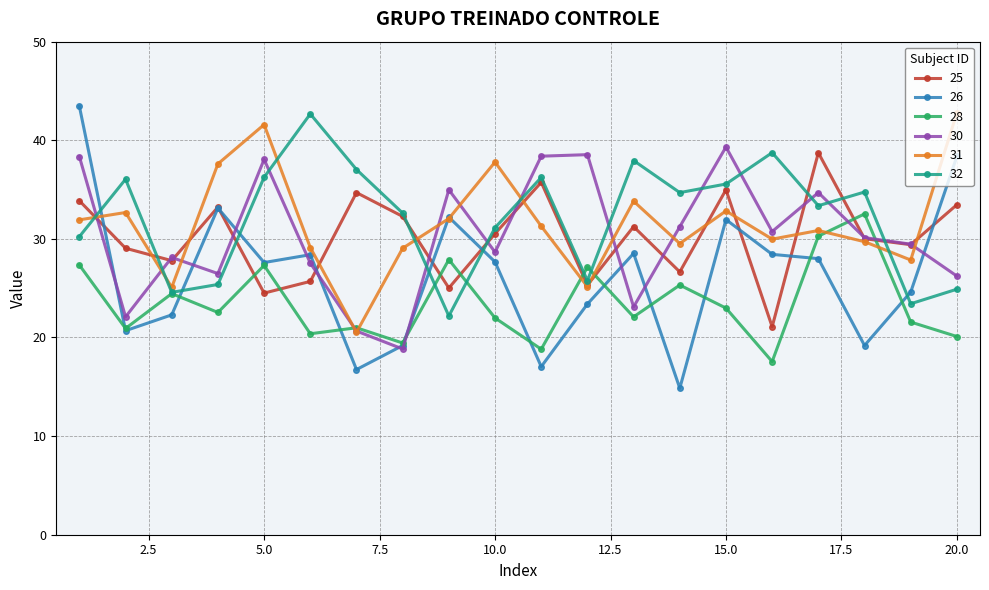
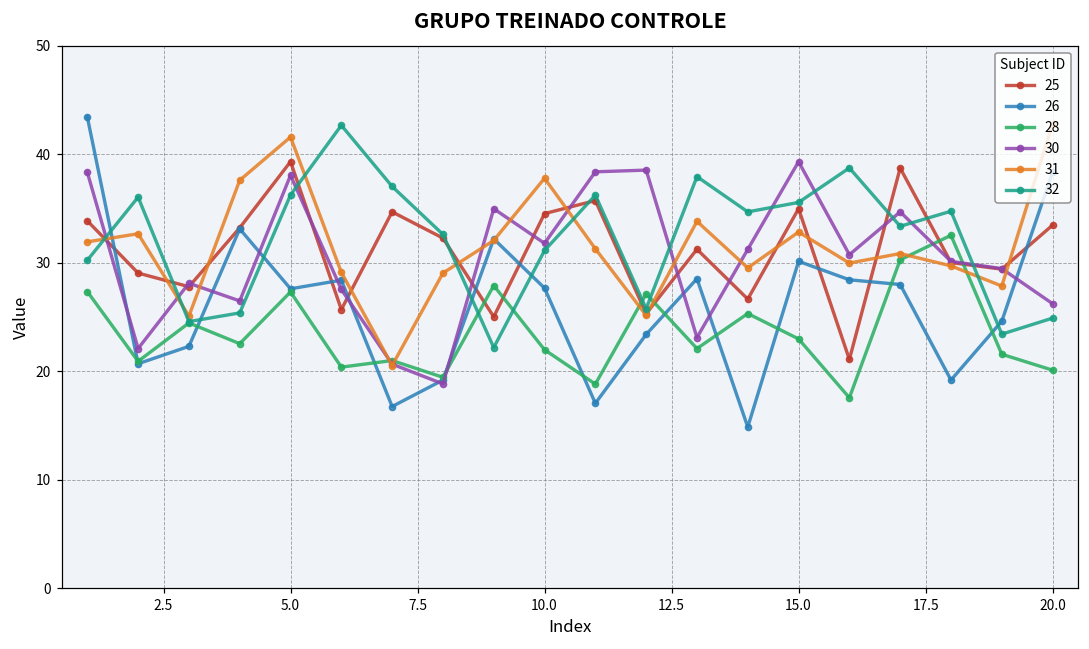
  {
    "25": {
-     "5.0": 25,
-     "10.0": 31,
+     "5.0": 39,
+     "10.0": 35,
      "15.0": 35,
      "20.0": 33
    },
    "26": {
      "5.0": 28,
      "10.0": 28,
-     "15.0": 32
+     "15.0": 30
    },
    "30": {
      "5.0": 38,
-     "10.0": 29,
+     "10.0": 32,
      "15.0": 39,
      "20.0": 26
    },
    "31": {
      "5.0": 42,
      "10.0": 38,
      "15.0": 33
    }
  }
